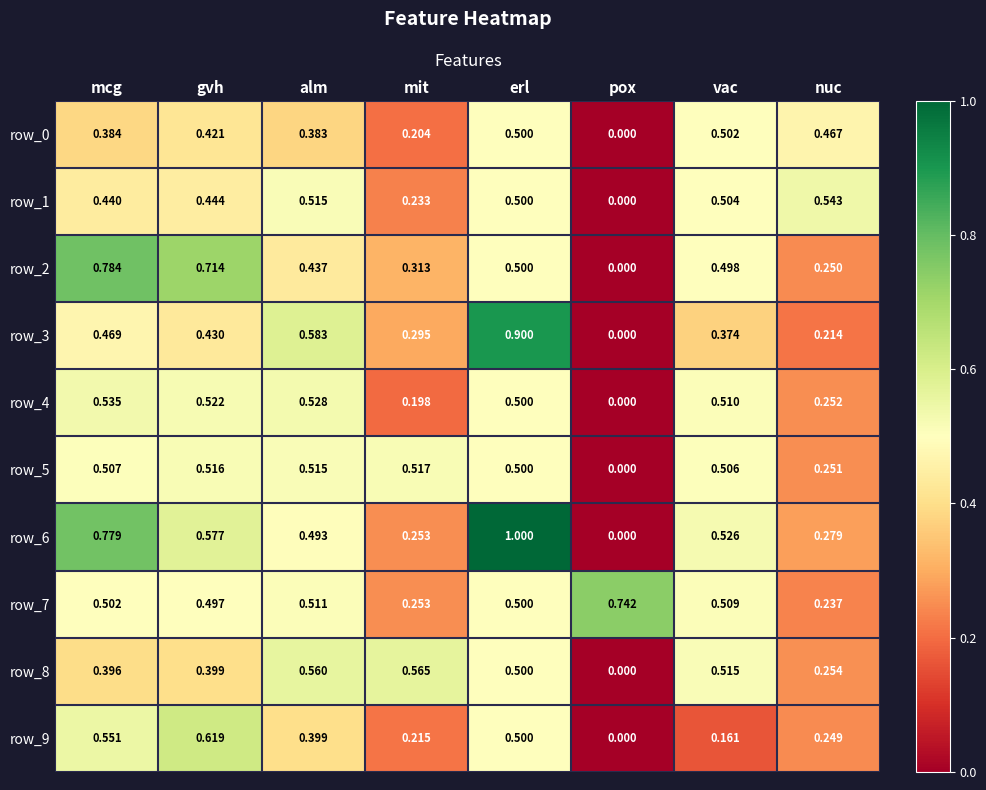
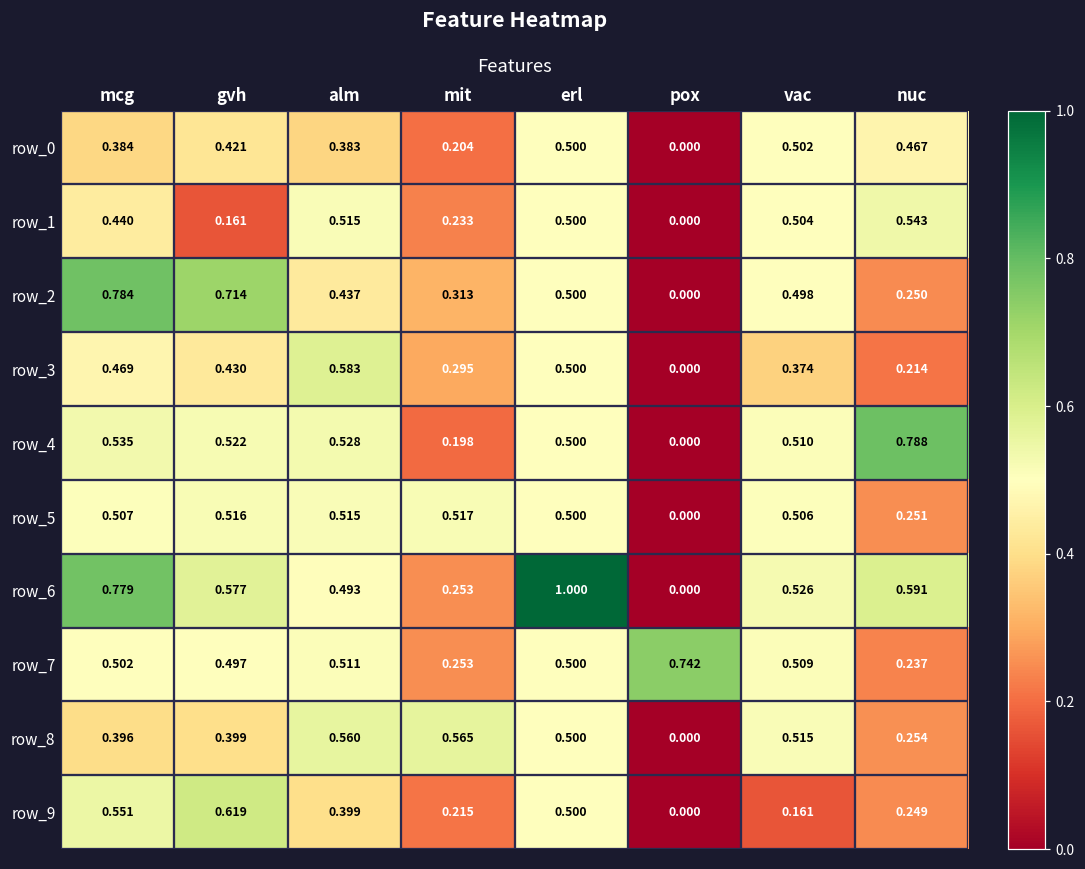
  {
    "row_0": {
      "mcg": 0.384,
      "gvh": 0.421,
      "alm": 0.383,
      "mit": 0.204,
      "erl": 0.500,
      "pox": 0.000,
      "vac": 0.502,
      "nuc": 0.467
    },
    "row_1": {
      "mcg": 0.440,
-     "gvh": 0.444,
+     "gvh": 0.161,
      "alm": 0.515,
      "mit": 0.233,
      "erl": 0.500,
      "pox": 0.000,
      "vac": 0.504,
      "nuc": 0.543
    },
    "row_2": {
      "mcg": 0.784,
      "gvh": 0.714,
      "alm": 0.437,
      "mit": 0.313,
      "erl": 0.500,
      "pox": 0.000,
      "vac": 0.498,
      "nuc": 0.250
    },
    "row_3": {
      "mcg": 0.469,
      "gvh": 0.430,
      "alm": 0.583,
      "mit": 0.295,
-     "erl": 0.900,
+     "erl": 0.500,
      "pox": 0.000,
      "vac": 0.374,
      "nuc": 0.214
    },
    "row_4": {
      "mcg": 0.535,
      "gvh": 0.522,
      "alm": 0.528,
      "mit": 0.198,
      "erl": 0.500,
      "pox": 0.000,
      "vac": 0.510,
-     "nuc": 0.252
+     "nuc": 0.788
    },
    "row_5": {
      "mcg": 0.507,
      "gvh": 0.516,
      "alm": 0.515,
      "mit": 0.517,
      "erl": 0.500,
      "pox": 0.000,
      "vac": 0.506,
      "nuc": 0.251
    },
    "row_6": {
      "mcg": 0.779,
      "gvh": 0.577,
      "alm": 0.493,
      "mit": 0.253,
      "erl": 1.000,
      "pox": 0.000,
      "vac": 0.526,
-     "nuc": 0.279
+     "nuc": 0.591
    },
    "row_7": {
      "mcg": 0.502,
      "gvh": 0.497,
      "alm": 0.511,
      "mit": 0.253,
      "erl": 0.500,
      "pox": 0.742,
      "vac": 0.509,
      "nuc": 0.237
    },
    "row_8": {
      "mcg": 0.396,
      "gvh": 0.399,
      "alm": 0.560,
      "mit": 0.565,
      "erl": 0.500,
      "pox": 0.000,
      "vac": 0.515,
      "nuc": 0.254
    },
    "row_9": {
      "mcg": 0.551,
      "gvh": 0.619,
      "alm": 0.399,
      "mit": 0.215,
      "erl": 0.500,
      "pox": 0.000,
      "vac": 0.161,
      "nuc": 0.249
    }
  }
